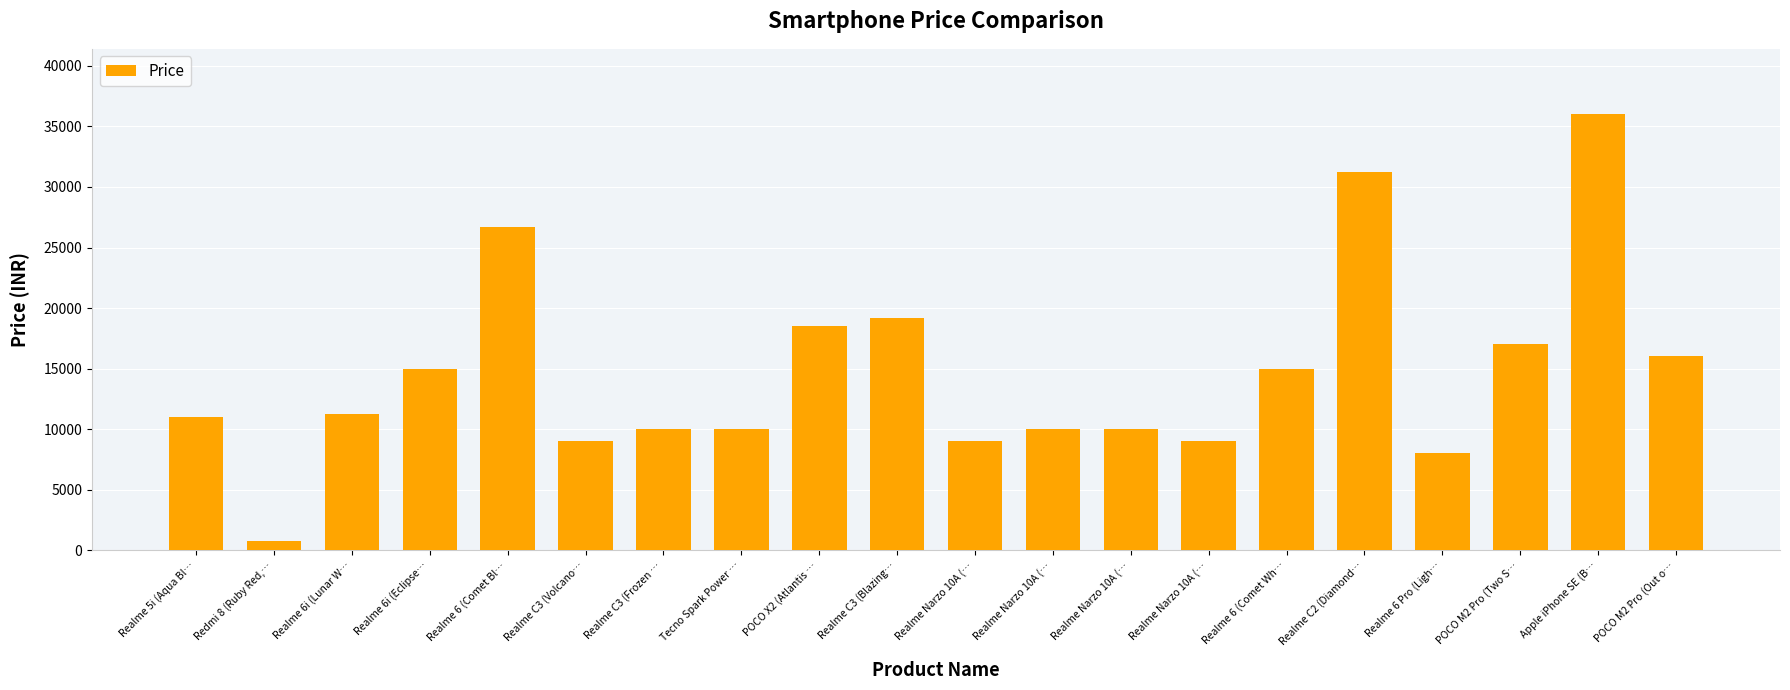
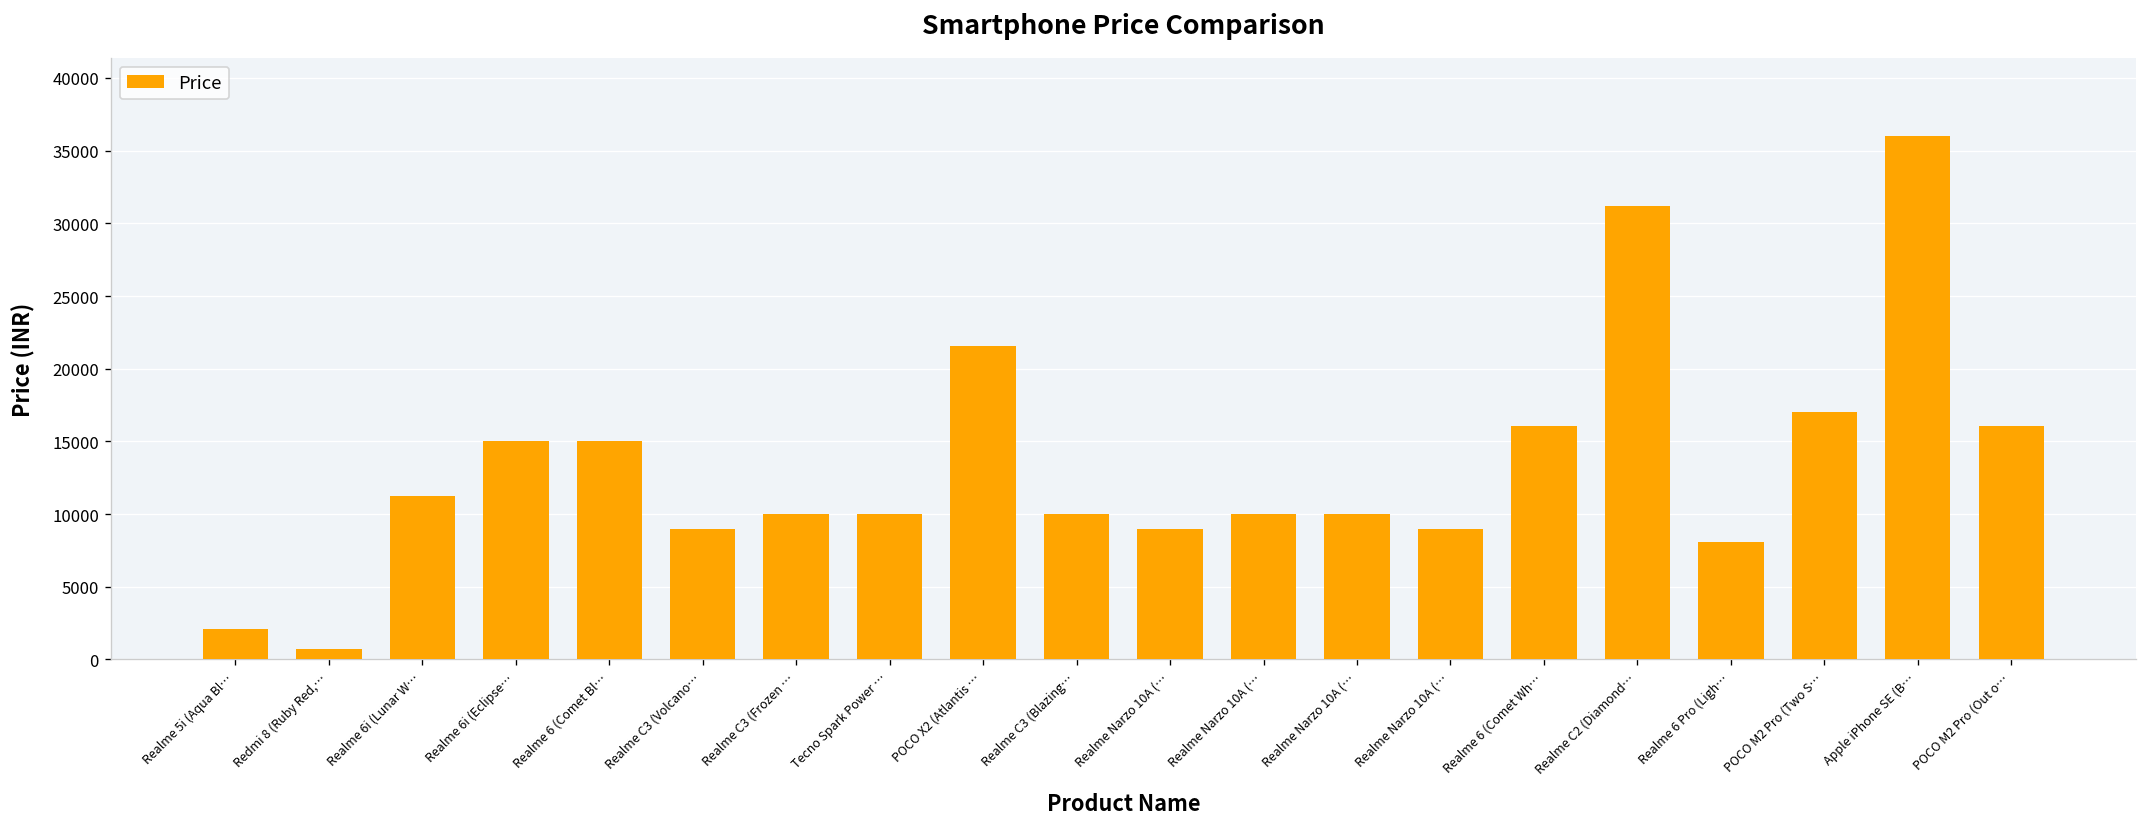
  {
-   "Realme 5i (Aqua Bl…": 11000,
+   "Realme 5i (Aqua Bl…": 2100,
    "Redmi 8 (Ruby Red,…": 700,
    "Realme 6i (Lunar W…": 11200,
    "Realme 6i (Eclipse…": 15000,
-   "Realme 6 (Comet Bl…": 26700,
+   "Realme 6 (Comet Bl…": 15000,
    "Realme C3 (Volcano…": 9000,
    "Realme C3 (Frozen …": 10000,
    "Tecno Spark Power …": 10000,
-   "POCO X2 (Atlantis …": 18500,
-   "Realme C3 (Blazing…": 19200,
-   "Realme 6 (Comet Wh…": 15000,
+   "POCO X2 (Atlantis …": 21600,
+   "Realme C3 (Blazing…": 10000,
+   "Realme 6 (Comet Wh…": 16100,
    "Realme C2 (Diamond…": 31200,
    "Realme 6 Pro (Ligh…": 8100,
    "POCO M2 Pro (Two S…": 17000,
    "Apple iPhone SE (B…": 36000,
    "POCO M2 Pro (Out o…": 16100
  }
